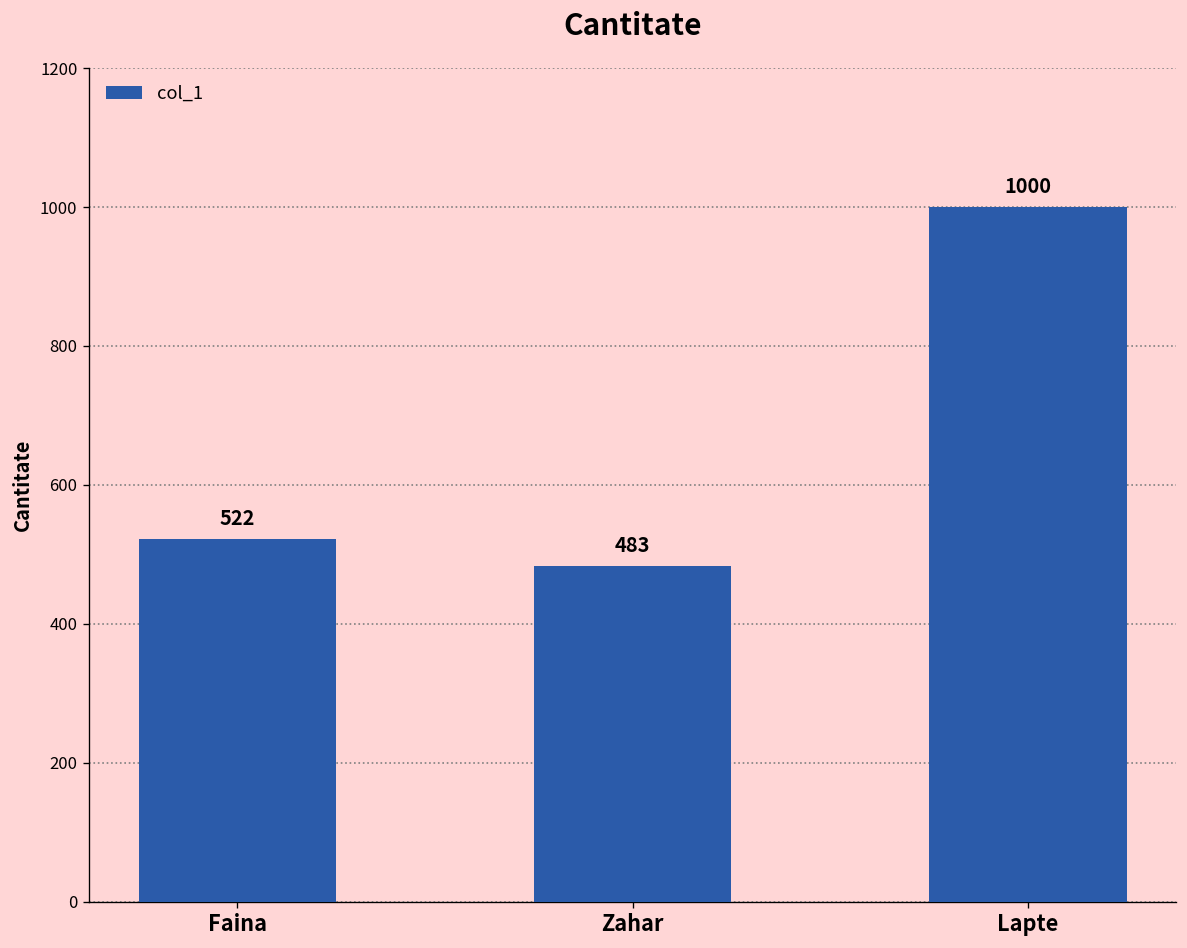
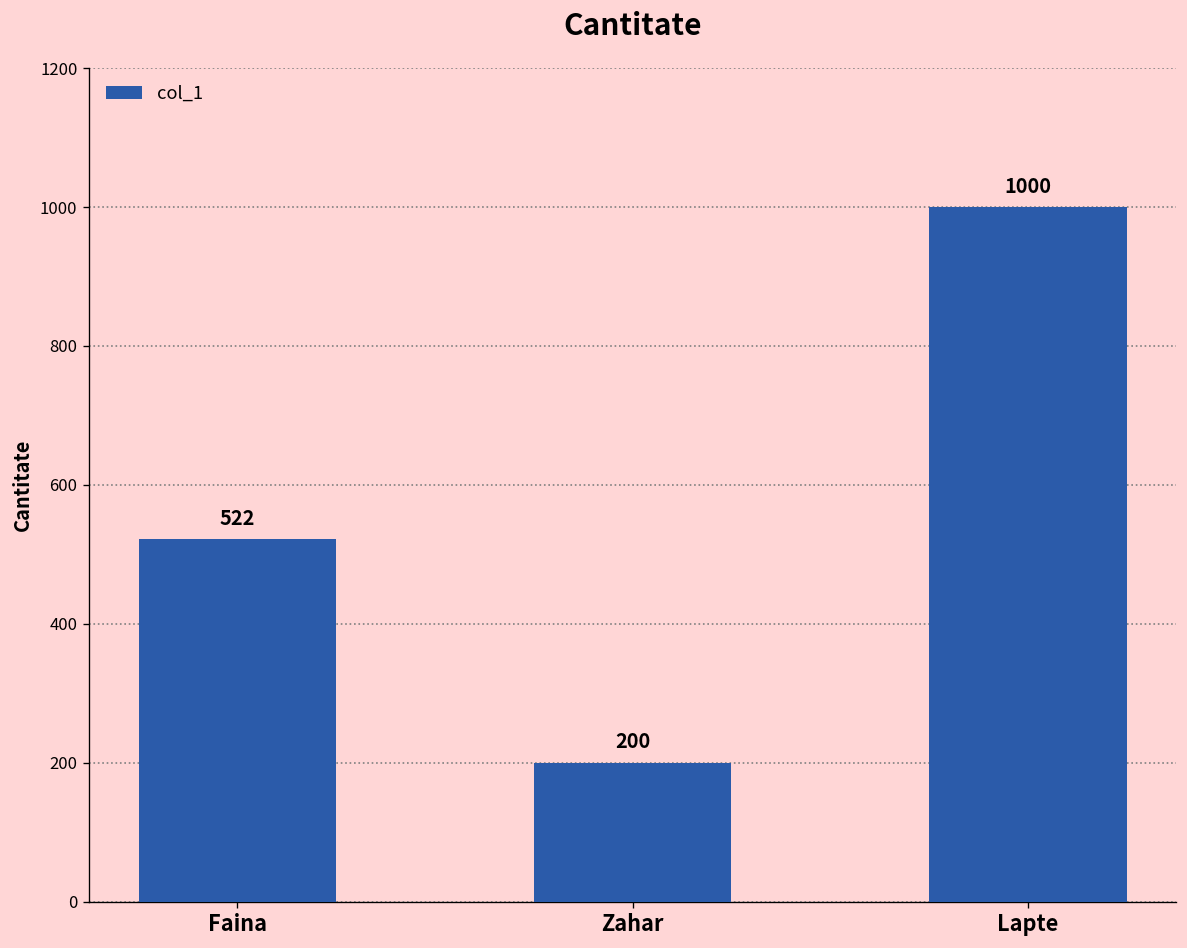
  {
    "Faina": 522,
-   "Zahar": 483,
+   "Zahar": 200,
    "Lapte": 1000
  }
